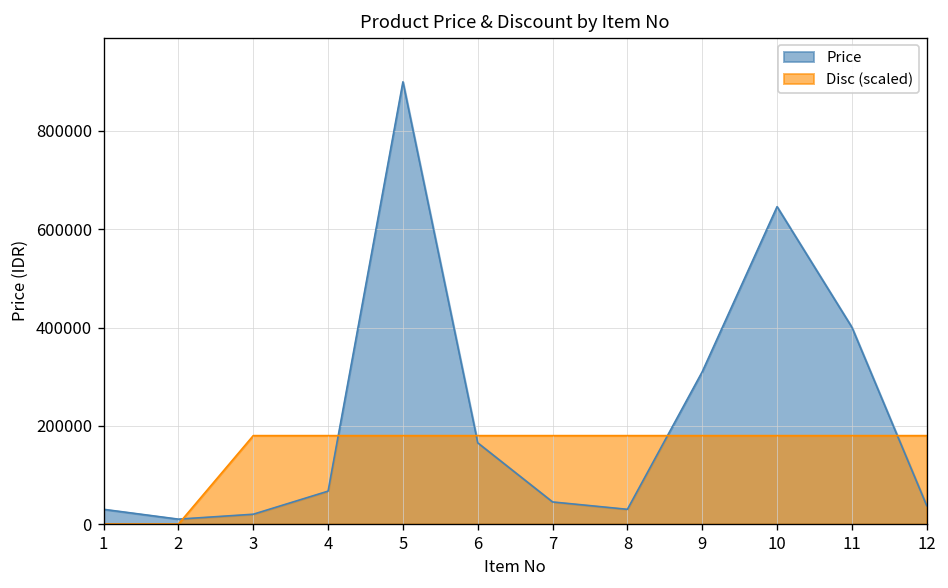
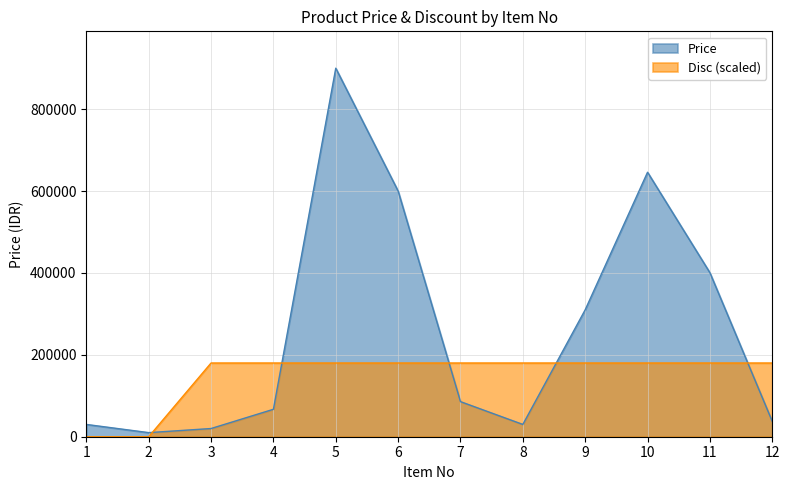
  {
    "Price": {
      "1": 30000,
      "2": 10000,
      "3": 20000,
      "4": 70000,
      "5": 900000,
-     "6": 170000,
-     "7": 50000,
+     "6": 600000,
+     "7": 90000,
      "8": 30000,
      "9": 310000,
      "10": 650000,
      "11": 400000,
      "12": 40000
    },
    "Disc (scaled)": {
      "1": 0,
      "2": 0,
      "3": 180000,
      "4": 180000,
      "5": 180000,
      "6": 180000,
      "7": 180000,
      "8": 180000,
      "9": 180000,
      "10": 180000,
      "11": 180000,
      "12": 180000
    }
  }
